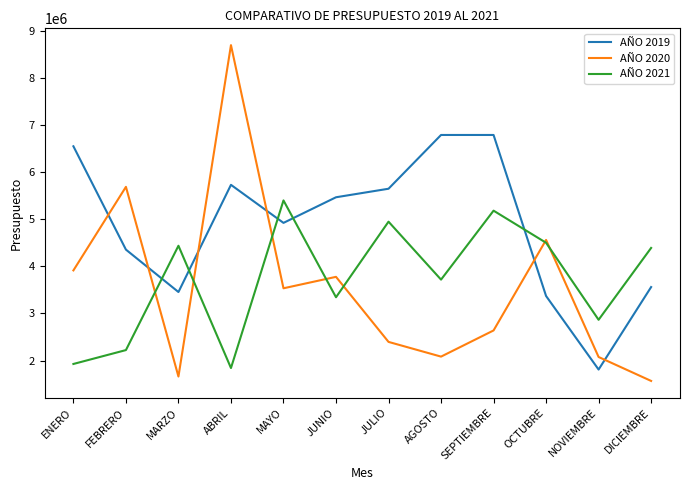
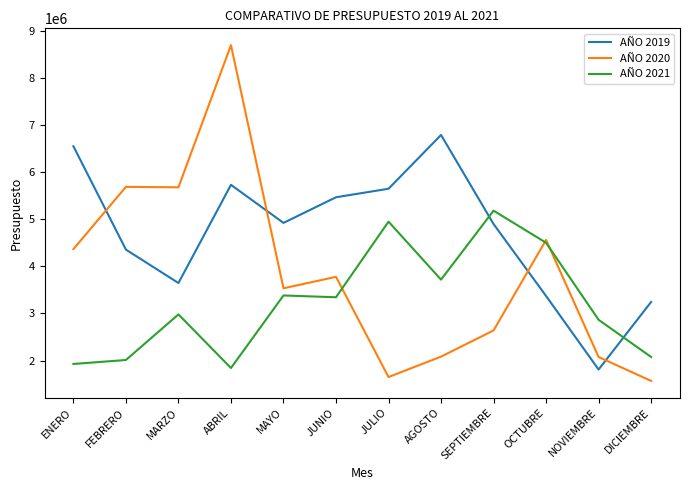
  {
    "AÑO 2019": {
      "ENERO": 6500000,
      "FEBRERO": 4400000,
-     "MARZO": 3500000,
+     "MARZO": 3600000,
      "ABRIL": 5700000,
      "MAYO": 4900000,
      "JUNIO": 5500000,
      "JULIO": 5600000,
      "AGOSTO": 6800000,
-     "SEPTIEMBRE": 6800000,
+     "SEPTIEMBRE": 4900000,
      "OCTUBRE": 3400000,
      "NOVIEMBRE": 1800000,
-     "DICIEMBRE": 3600000
+     "DICIEMBRE": 3200000
    },
    "AÑO 2020": {
-     "ENERO": 3900000,
+     "ENERO": 4400000,
      "FEBRERO": 5700000,
-     "MARZO": 1700000,
+     "MARZO": 5700000,
      "ABRIL": 8700000,
      "MAYO": 3500000,
      "JUNIO": 3800000,
-     "JULIO": 2400000,
+     "JULIO": 1600000,
      "AGOSTO": 2100000,
      "SEPTIEMBRE": 2600000,
      "OCTUBRE": 4600000,
      "NOVIEMBRE": 2100000,
      "DICIEMBRE": 1600000
    },
    "AÑO 2021": {
      "ENERO": 1900000,
-     "FEBRERO": 2200000,
-     "MARZO": 4400000,
+     "FEBRERO": 2000000,
+     "MARZO": 3000000,
      "ABRIL": 1800000,
-     "MAYO": 5400000,
+     "MAYO": 3400000,
      "JUNIO": 3300000,
      "JULIO": 4900000,
      "AGOSTO": 3700000,
      "SEPTIEMBRE": 5200000,
      "OCTUBRE": 4500000,
      "NOVIEMBRE": 2900000,
-     "DICIEMBRE": 4400000
+     "DICIEMBRE": 2100000
    }
  }
